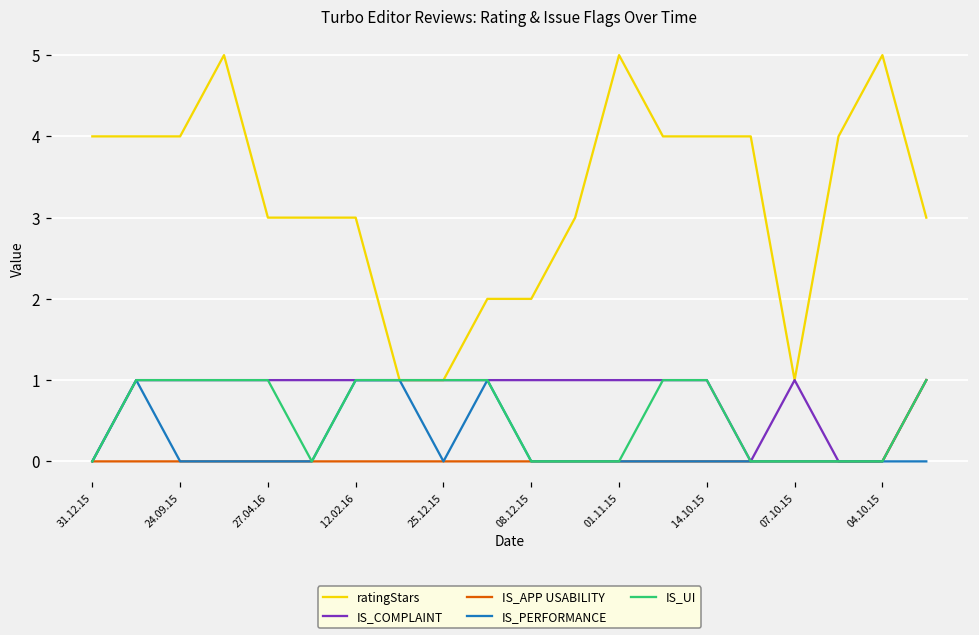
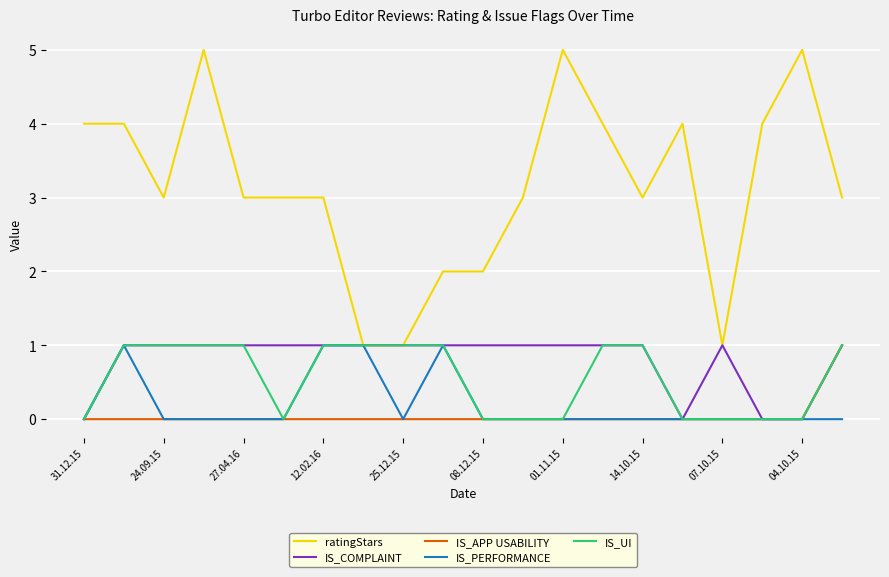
  {
    "ratingStars": {
      "31.12.15": 4,
-     "24.09.15": 4,
+     "24.09.15": 3,
      "27.04.16": 3,
      "12.02.16": 3,
      "08.12.15": 2,
      "01.11.15": 5,
-     "14.10.15": 4,
+     "14.10.15": 3,
      "04.10.15": 5
    },
    "IS_COMPLAINT": {
      "08.12.15": 1,
      "01.11.15": 1
    },
    "IS_APP USABILITY": {
      "12.02.16": 0
    }
  }
